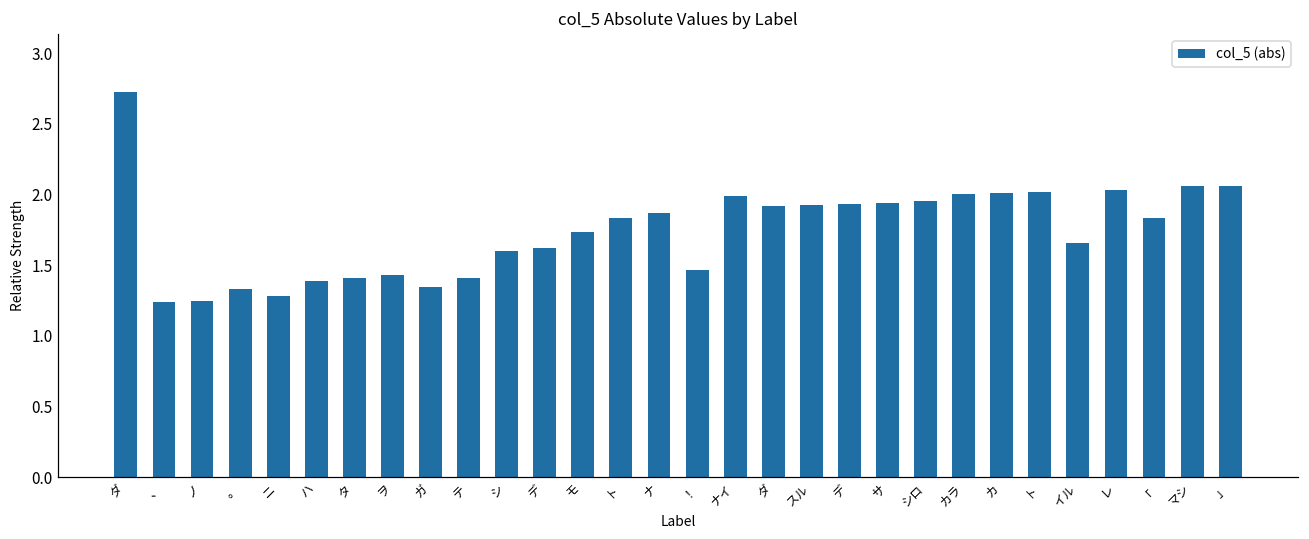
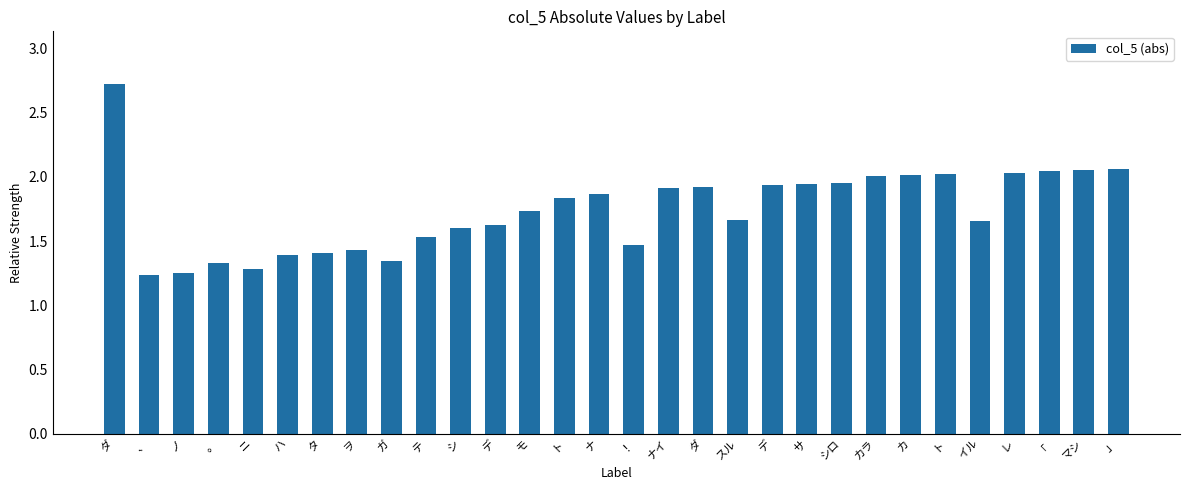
  {
    "、": 1.24,
    "ノ": 1.25,
    "。": 1.33,
    "ニ": 1.28,
    "ハ": 1.39,
    "タ": 1.41,
    "ヲ": 1.43,
    "ガ": 1.34,
-   "テ": 1.41,
+   "テ": 1.53,
    "シ": 1.60,
    "モ": 1.74,
    "ナ": 1.87,
    "！": 1.47,
-   "ナイ": 1.99,
-   "スル": 1.93,
+   "ナイ": 1.91,
+   "スル": 1.66,
    "サ": 1.94,
    "シロ": 1.95,
    "カラ": 2.00,
    "カ": 2.01,
    "イル": 1.65,
    "レ": 2.03,
-   "「": 1.84,
+   "「": 2.05,
    "マシ": 2.06,
    "」": 2.06
  }
